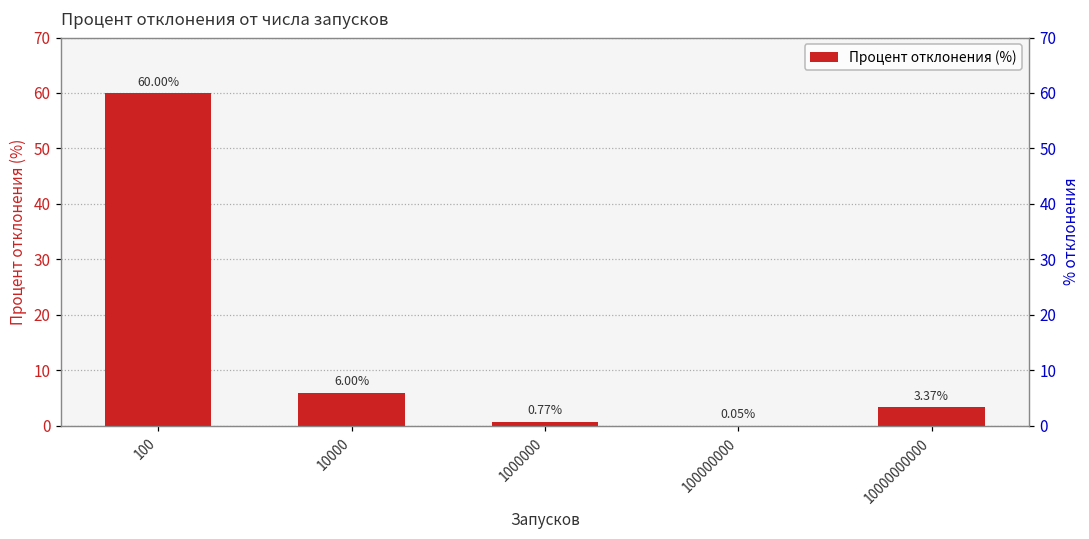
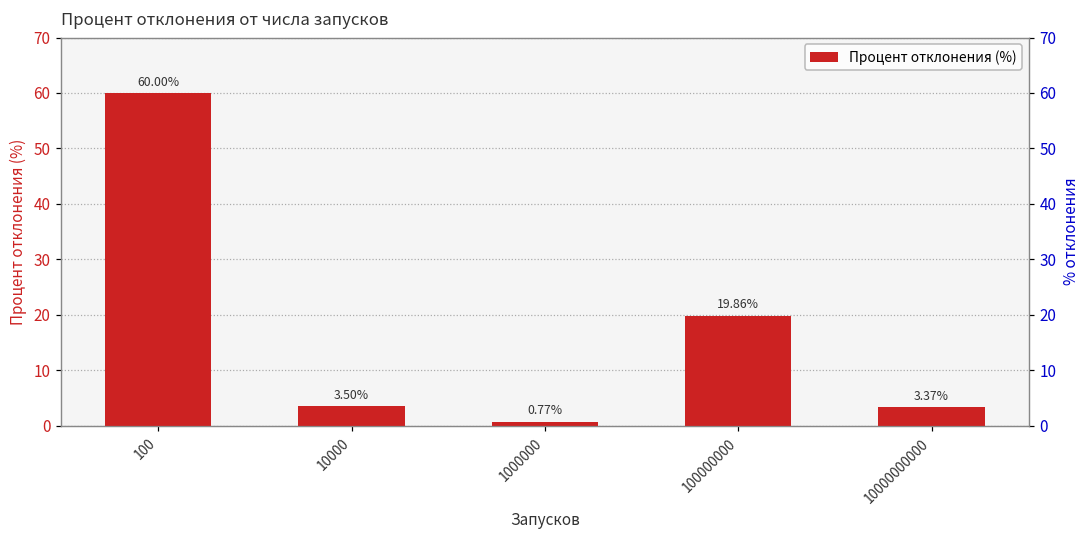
  {
    "100": "60.00%",
-   "10000": "6.00%",
+   "10000": "3.50%",
    "1000000": "0.77%",
-   "100000000": "0.05%",
+   "100000000": "19.86%",
    "10000000000": "3.37%"
  }
